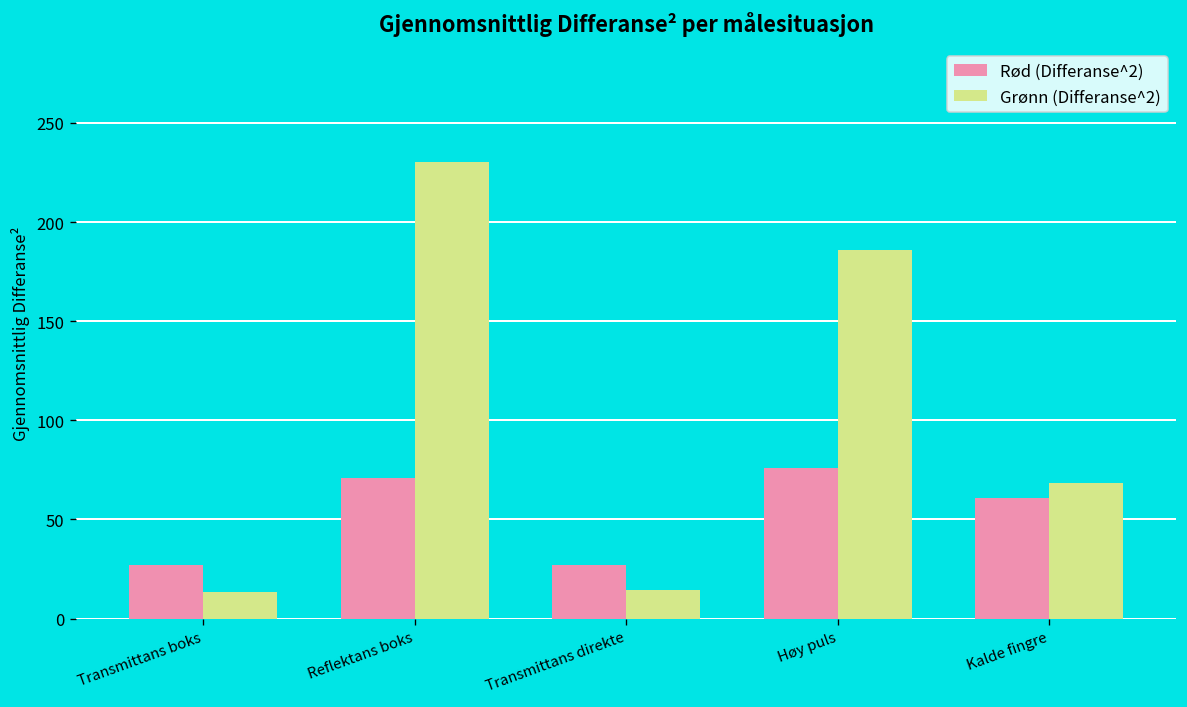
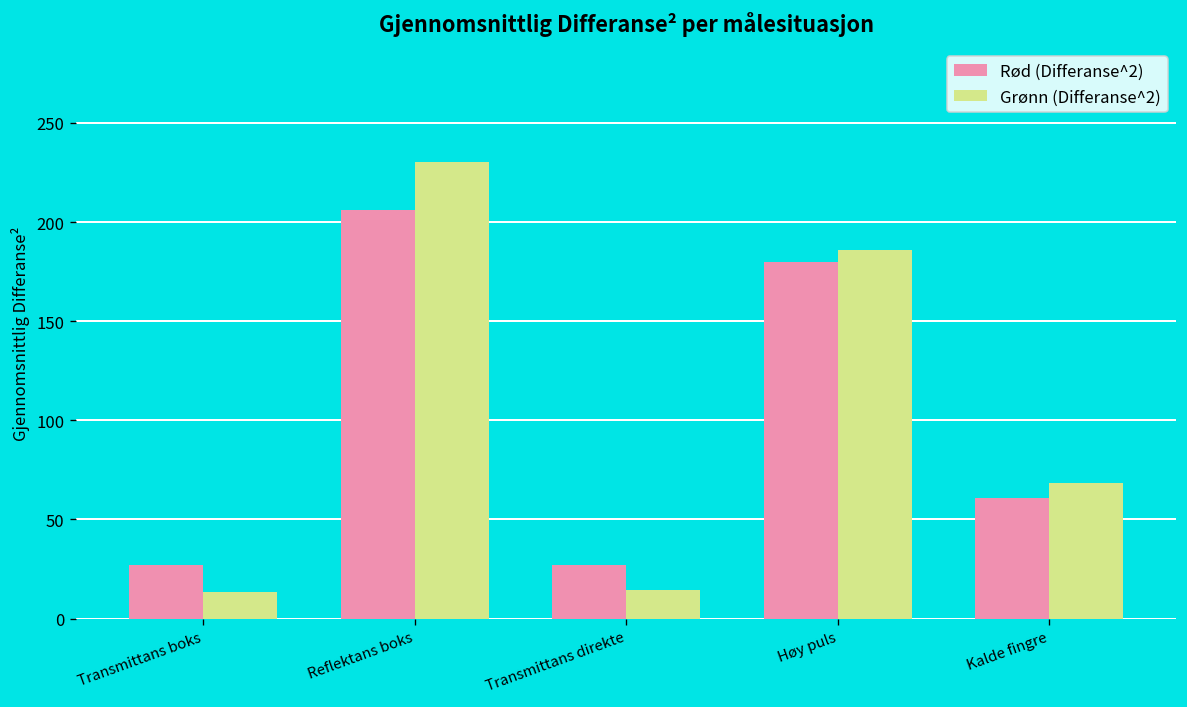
  {
    "Rød (Differanse^2)": {
      "Transmittans boks": 27,
-     "Reflektans boks": 71,
+     "Reflektans boks": 206,
      "Transmittans direkte": 27,
-     "Høy puls": 76,
+     "Høy puls": 180,
      "Kalde fingre": 61
    },
    "Grønn (Differanse^2)": {
      "Transmittans boks": 13,
      "Reflektans boks": 230,
      "Transmittans direkte": 15,
      "Høy puls": 186,
      "Kalde fingre": 68
    }
  }
